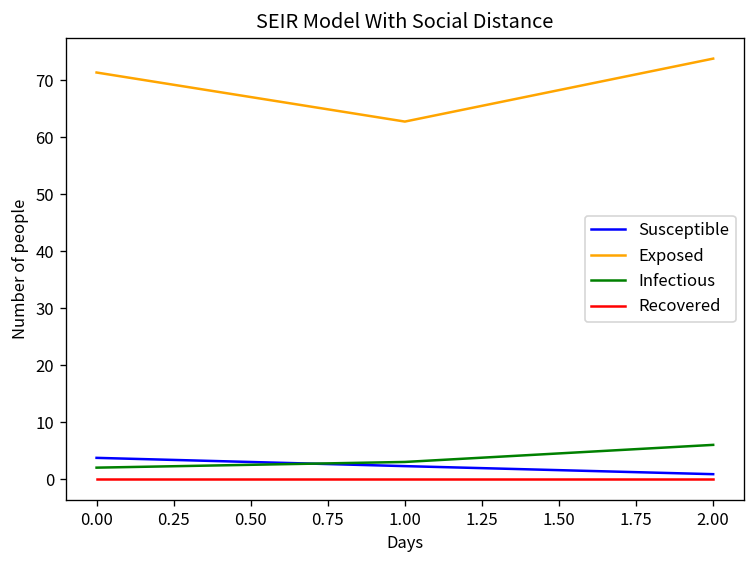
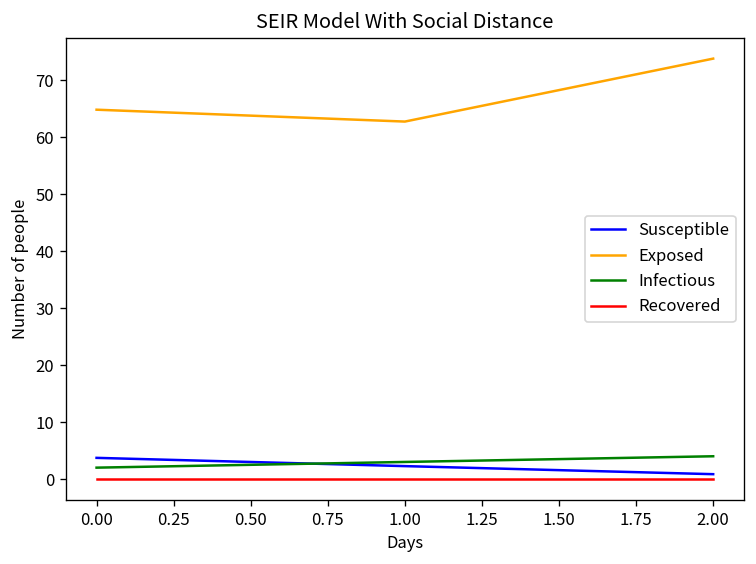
  {
    "Susceptible": {
      "0.00": 4,
      "1.00": 2,
      "2.00": 1
    },
    "Exposed": {
-     "0.00": 71,
+     "0.00": 65,
      "1.00": 63,
      "2.00": 74
    },
    "Infectious": {
      "0.00": 2,
      "1.00": 3,
-     "2.00": 6
+     "2.00": 4
    },
    "Recovered": {
      "0.00": 0,
      "1.00": 0,
      "2.00": 0
    }
  }
